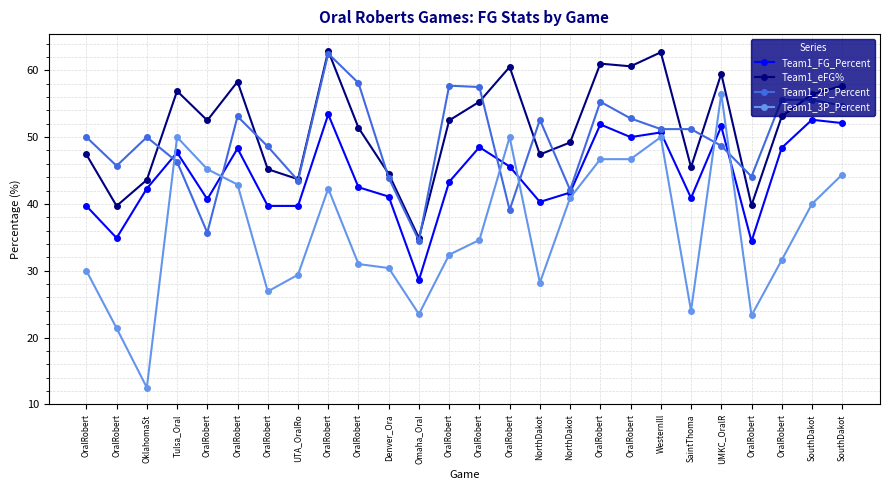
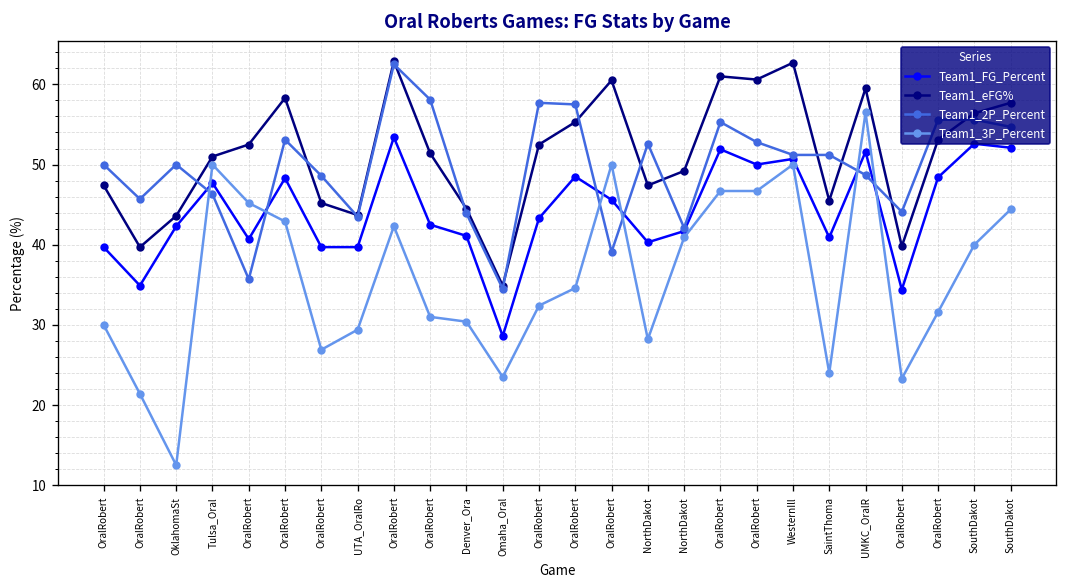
  {
    "Team1_FG_Percent": {
      "OklahomaSt": 42,
      "Tulsa_Oral": 48,
      "UTA_OralRo": 40,
      "Denver_Ora": 41,
      "Omaha_Oral": 29,
      "WesternIll": 51,
      "SaintThoma": 41,
      "UMKC_OralR": 52
    },
    "Team1_eFG%": {
      "OklahomaSt": 44,
-     "Tulsa_Oral": 57,
+     "Tulsa_Oral": 51,
      "Denver_Ora": 45,
      "Omaha_Oral": 35,
      "WesternIll": 63,
      "SaintThoma": 46,
      "UMKC_OralR": 60
    }
  }
